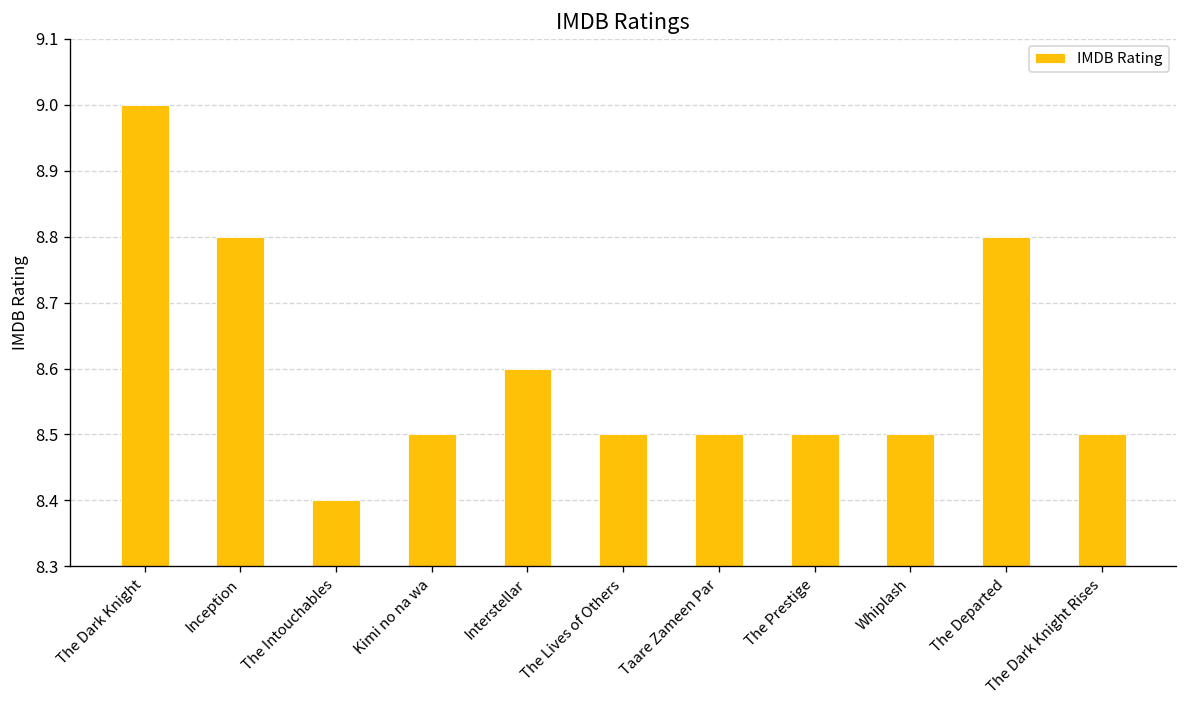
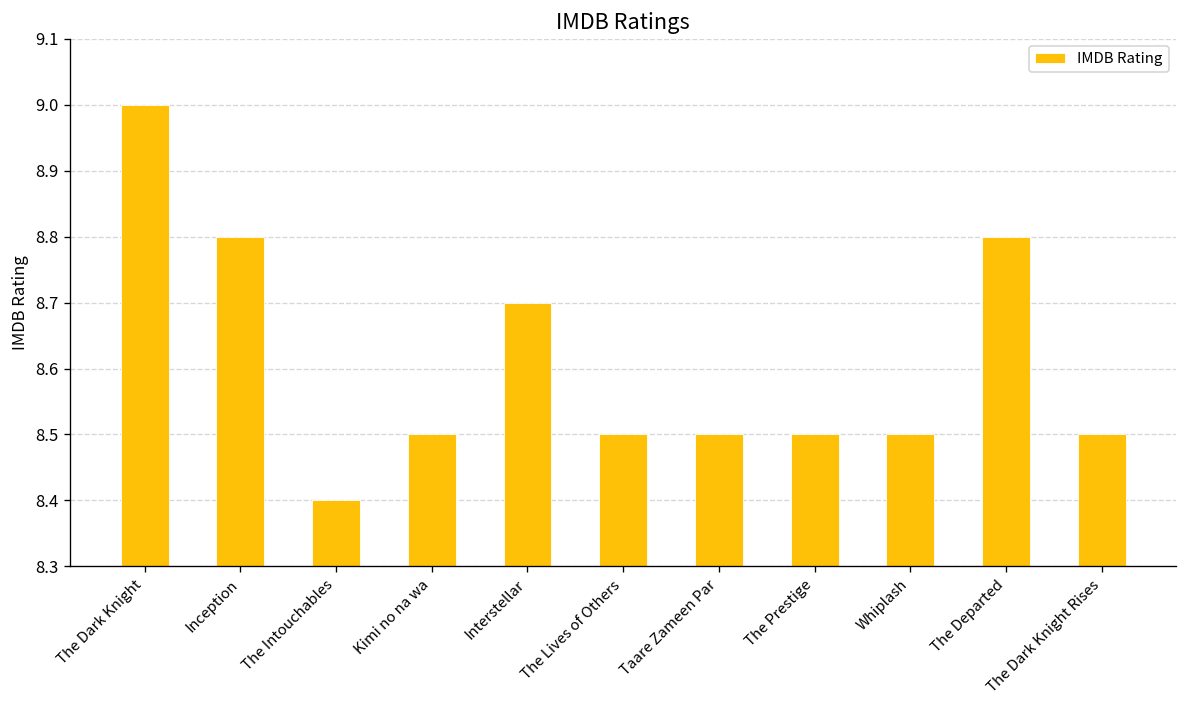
  {
    "The Dark Knight": 9.0,
    "Inception": 8.8,
    "The Intouchables": 8.4,
    "Kimi no na wa": 8.5,
-   "Interstellar": 8.6,
+   "Interstellar": 8.7,
    "The Lives of Others": 8.5,
    "Taare Zameen Par": 8.5,
    "The Prestige": 8.5,
    "Whiplash": 8.5,
    "The Departed": 8.8,
    "The Dark Knight Rises": 8.5
  }
